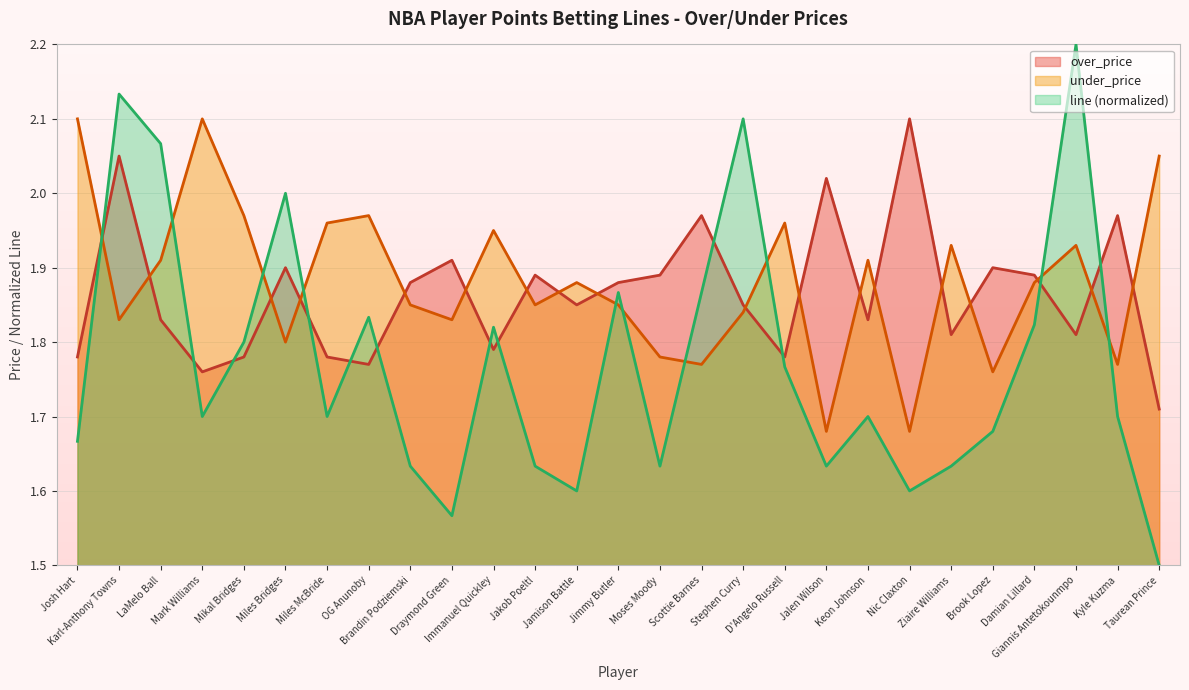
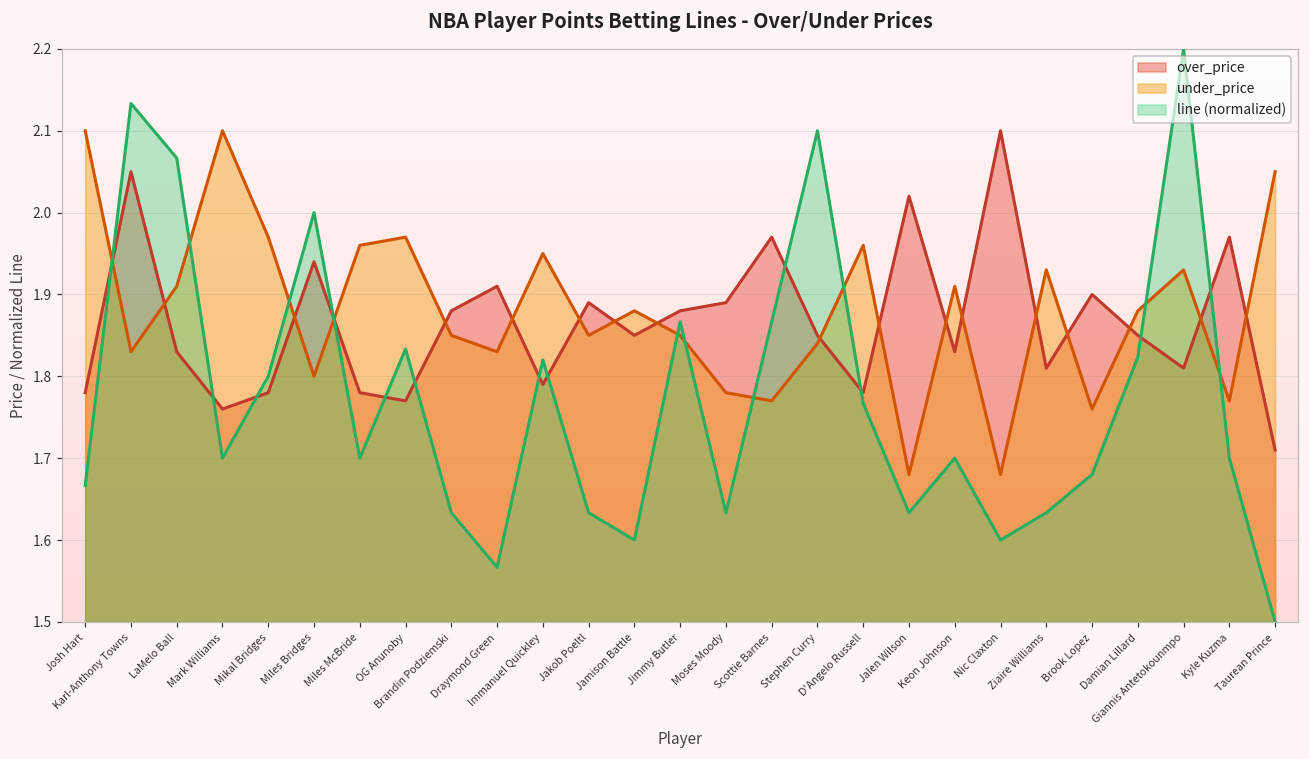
  {
    "over_price": {
      "Josh Hart": 1.78,
      "Karl-Anthony Towns": 2.05,
      "LaMelo Ball": 1.83,
      "Mark Williams": 1.76,
      "Mikal Bridges": 1.78,
-     "Miles Bridges": 1.90,
+     "Miles Bridges": 1.94,
      "Miles McBride": 1.78,
      "OG Anunoby": 1.77,
      "Brandin Podziemski": 1.88,
      "Draymond Green": 1.91,
      "Immanuel Quickley": 1.79,
      "Jakob Poeltl": 1.89,
      "Jamison Battle": 1.85,
      "Jimmy Butler": 1.88,
      "Moses Moody": 1.89,
      "Scottie Barnes": 1.97,
      "Stephen Curry": 1.85,
      "D'Angelo Russell": 1.78,
      "Jalen Wilson": 2.02,
      "Keon Johnson": 1.83,
      "Nic Claxton": 2.10,
      "Ziaire Williams": 1.81,
      "Brook Lopez": 1.90,
-     "Damian Lillard": 1.89,
+     "Damian Lillard": 1.85,
      "Giannis Antetokounmpo": 1.81,
      "Kyle Kuzma": 1.97,
      "Taurean Prince": 1.71
    },
    "under_price": {
      "Josh Hart": 2.10,
      "Karl-Anthony Towns": 1.83,
      "LaMelo Ball": 1.91,
      "Mark Williams": 2.10,
      "Mikal Bridges": 1.97,
      "Miles Bridges": 1.80,
      "Miles McBride": 1.96,
      "OG Anunoby": 1.97,
      "Brandin Podziemski": 1.85,
      "Draymond Green": 1.83,
      "Immanuel Quickley": 1.95,
      "Jakob Poeltl": 1.85,
      "Jamison Battle": 1.88,
      "Jimmy Butler": 1.85,
      "Moses Moody": 1.78,
      "Scottie Barnes": 1.77,
      "Stephen Curry": 1.84,
      "D'Angelo Russell": 1.96,
      "Jalen Wilson": 1.68,
      "Keon Johnson": 1.91,
      "Nic Claxton": 1.68,
      "Ziaire Williams": 1.93,
      "Brook Lopez": 1.76,
      "Damian Lillard": 1.88,
      "Giannis Antetokounmpo": 1.93,
      "Kyle Kuzma": 1.77,
      "Taurean Prince": 2.05
    },
    "line (normalized)": {
      "Josh Hart": 1.67,
      "Karl-Anthony Towns": 2.13,
      "LaMelo Ball": 2.07,
      "Mark Williams": 1.70,
      "Mikal Bridges": 1.80,
      "Miles Bridges": 2.00,
      "Miles McBride": 1.70,
      "OG Anunoby": 1.83,
      "Brandin Podziemski": 1.63,
      "Draymond Green": 1.57,
      "Immanuel Quickley": 1.82,
      "Jakob Poeltl": 1.63,
      "Jamison Battle": 1.60,
      "Jimmy Butler": 1.87,
      "Moses Moody": 1.63,
      "Scottie Barnes": 1.87,
      "Stephen Curry": 2.10,
      "D'Angelo Russell": 1.77,
      "Jalen Wilson": 1.63,
      "Keon Johnson": 1.70,
      "Nic Claxton": 1.60,
      "Ziaire Williams": 1.63,
      "Brook Lopez": 1.68,
      "Damian Lillard": 1.82,
      "Giannis Antetokounmpo": 2.20,
      "Kyle Kuzma": 1.70,
      "Taurean Prince": 1.50
    }
  }
